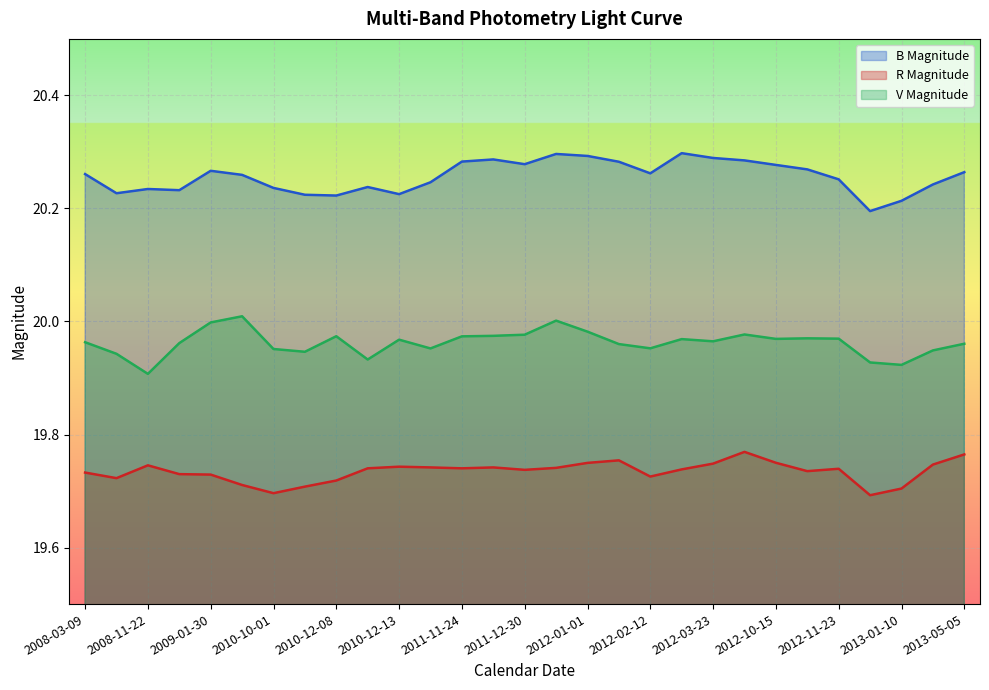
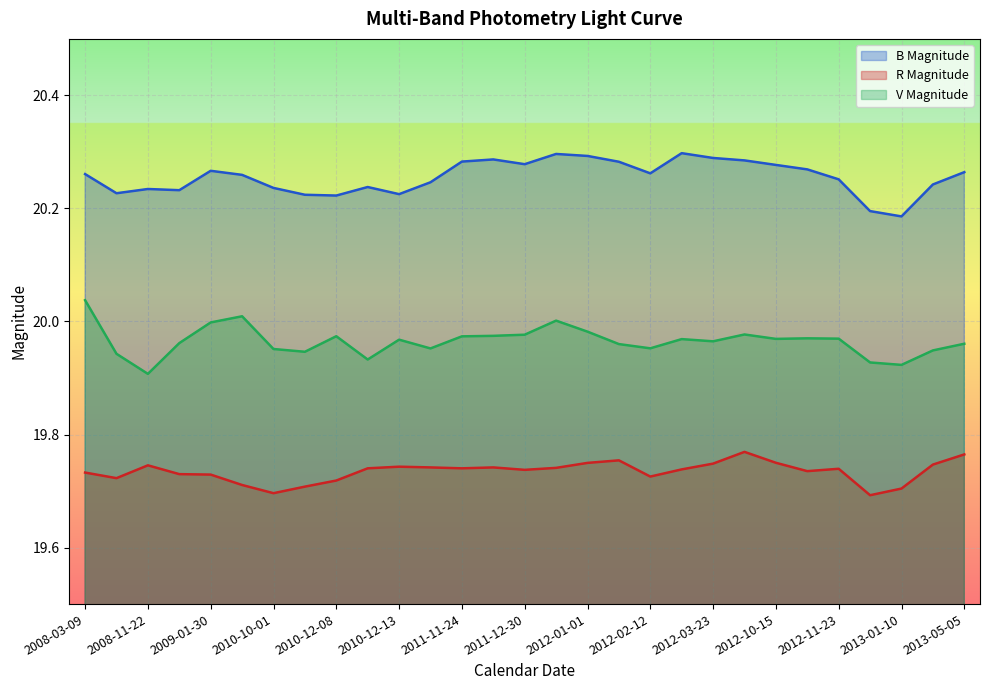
  {
    "B Magnitude": {
      "2008-03-09": 20.26,
      "2008-11-22": 20.23,
      "2009-01-30": 20.27,
      "2010-10-01": 20.24,
      "2010-12-08": 20.22,
      "2010-12-13": 20.23,
      "2011-11-24": 20.28,
      "2011-12-30": 20.28,
      "2012-01-01": 20.29,
      "2012-02-12": 20.26,
      "2012-03-23": 20.29,
      "2012-10-15": 20.28,
      "2012-11-23": 20.25,
-     "2013-01-10": 20.21,
+     "2013-01-10": 20.19,
      "2013-05-05": 20.26
    },
    "R Magnitude": {
      "2008-03-09": 19.73,
      "2008-11-22": 19.75,
      "2009-01-30": 19.73,
      "2010-10-01": 19.70,
      "2010-12-08": 19.72,
      "2010-12-13": 19.74,
      "2011-11-24": 19.74,
      "2011-12-30": 19.74,
      "2012-01-01": 19.75,
      "2012-02-12": 19.73,
      "2012-03-23": 19.75,
      "2012-10-15": 19.75,
      "2012-11-23": 19.74,
      "2013-01-10": 19.70,
      "2013-05-05": 19.76
    },
    "V Magnitude": {
-     "2008-03-09": 19.96,
+     "2008-03-09": 20.04,
      "2008-11-22": 19.91,
      "2009-01-30": 20.00,
      "2010-10-01": 19.95,
      "2010-12-08": 19.97,
      "2010-12-13": 19.97,
      "2011-11-24": 19.97,
      "2011-12-30": 19.98,
      "2012-01-01": 19.98,
      "2012-02-12": 19.95,
      "2012-03-23": 19.96,
      "2012-10-15": 19.97,
      "2012-11-23": 19.97,
      "2013-01-10": 19.92,
      "2013-05-05": 19.96
    }
  }
